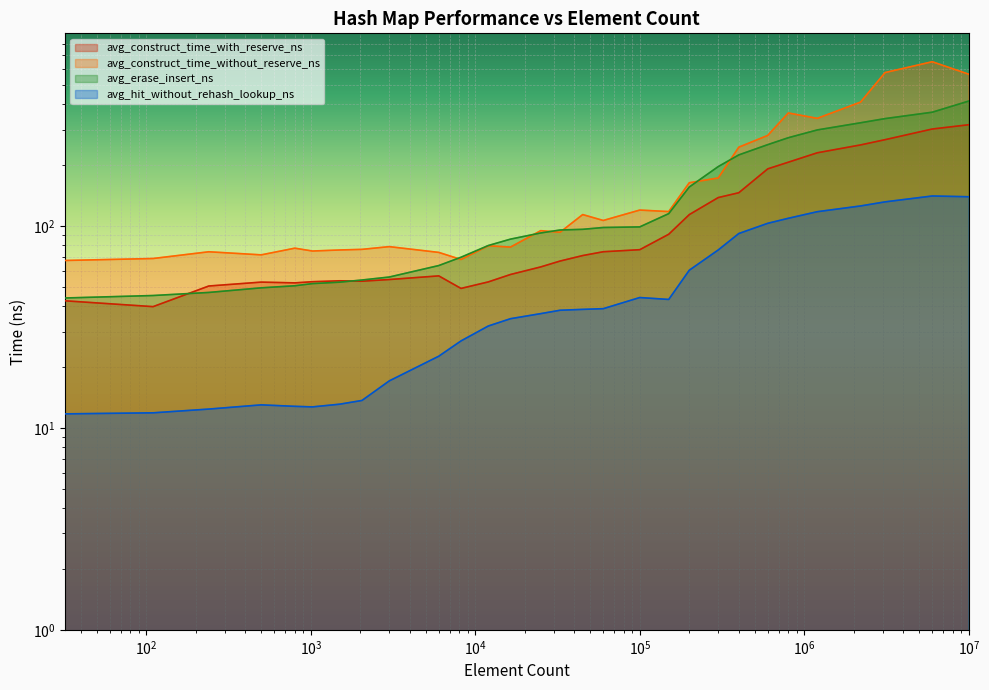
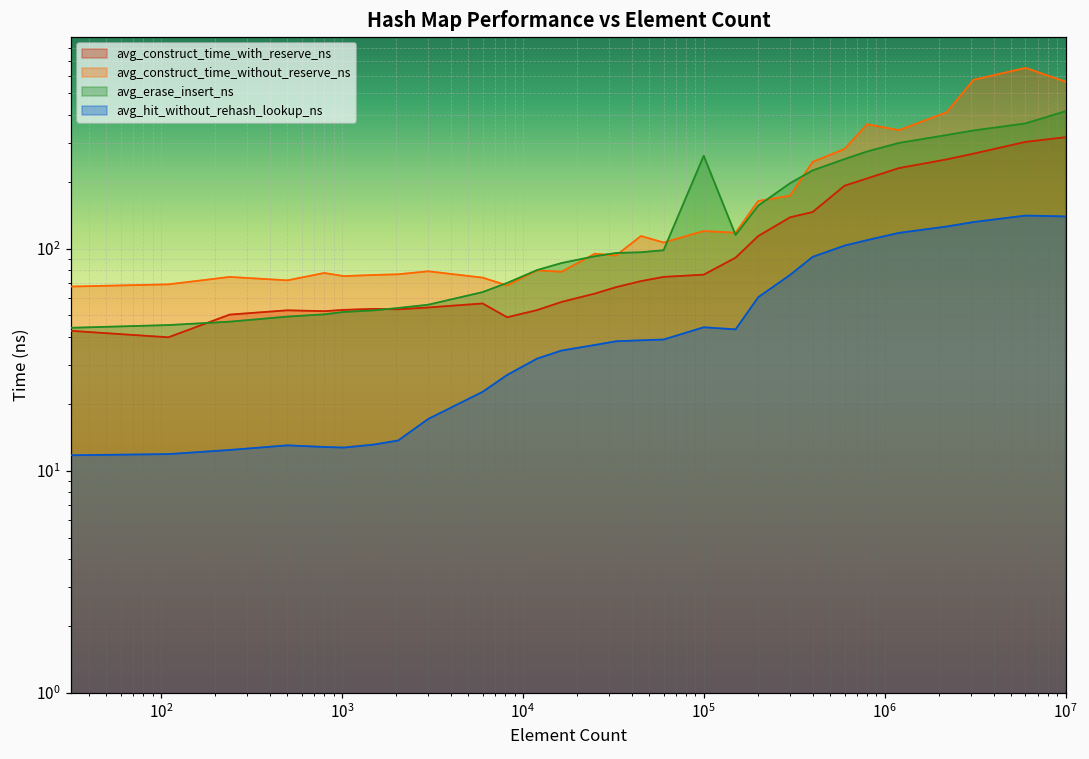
  {
    "avg_erase_insert_ns": {
-     "10^5": 100,
+     "10^5": 260,
      "10^7": 420
    },
    "avg_hit_without_rehash_lookup_ns": {
      "10^5": 44,
      "10^7": 140
    }
  }
